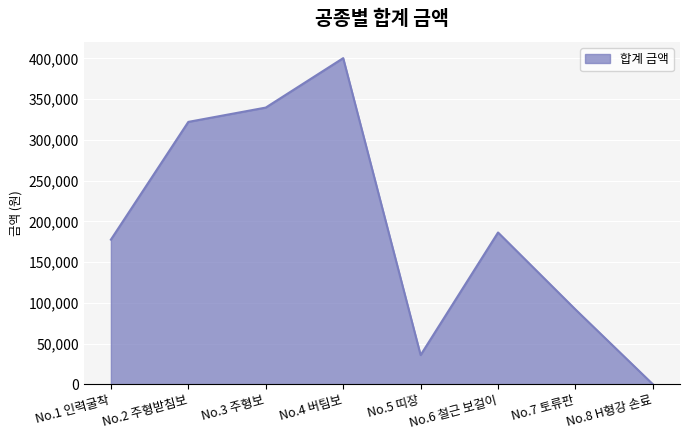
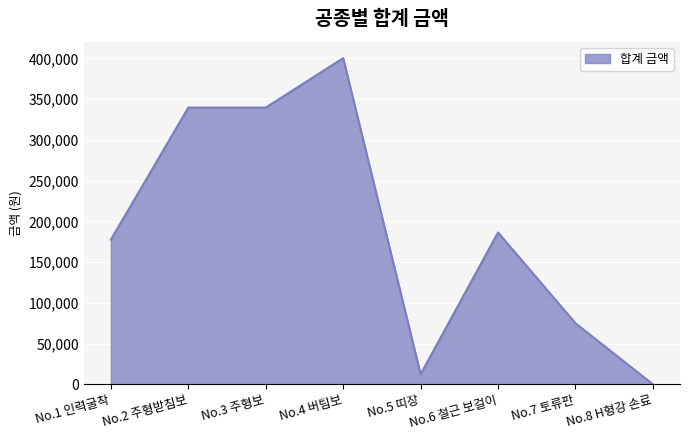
  {
    "No.1 인력굴착": "180,000",
-   "No.2 주형받침보": "320,000",
+   "No.2 주형받침보": "340,000",
    "No.3 주형보": "340,000",
    "No.4 버팀보": "400,000",
-   "No.5 띠장": "40,000",
+   "No.5 띠장": "10,000",
    "No.6 철근 보걸이": "190,000",
-   "No.7 토류판": "90,000",
+   "No.7 토류판": "80,000",
    "No.8 H형강 손료": "0"
  }
